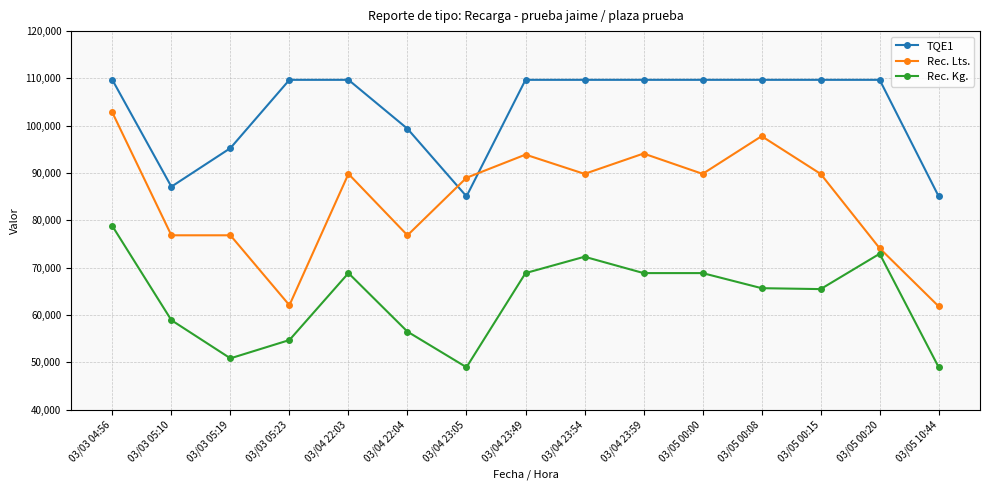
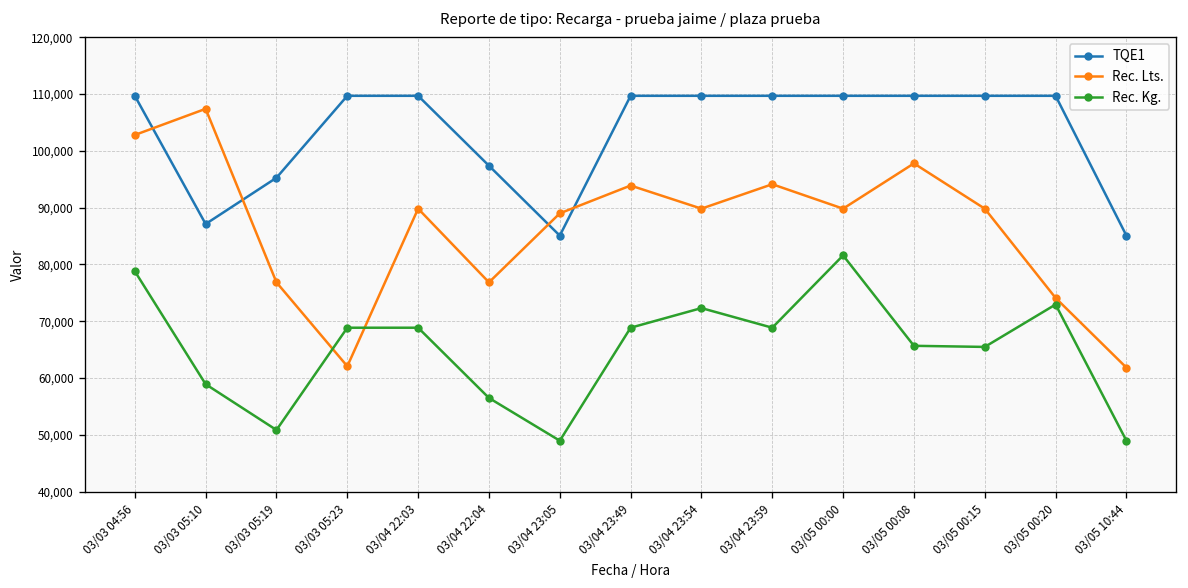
  {
    "TQE1": {
      "03/03 04:56": "110,000",
      "03/03 05:10": "87,000",
      "03/03 05:19": "95,000",
      "03/03 05:23": "110,000",
      "03/04 22:03": "110,000",
-     "03/04 22:04": "99,000",
+     "03/04 22:04": "97,000",
      "03/04 23:05": "85,000",
      "03/04 23:49": "110,000",
      "03/04 23:54": "110,000",
      "03/04 23:59": "110,000",
      "03/05 00:00": "110,000",
      "03/05 00:08": "110,000",
      "03/05 00:15": "110,000",
      "03/05 00:20": "110,000",
      "03/05 10:44": "85,000"
    },
    "Rec. Lts.": {
      "03/03 04:56": "103,000",
-     "03/03 05:10": "77,000",
+     "03/03 05:10": "107,000",
      "03/03 05:19": "77,000",
      "03/03 05:23": "62,000",
      "03/04 22:03": "90,000",
      "03/04 22:04": "77,000",
      "03/04 23:05": "89,000",
      "03/04 23:49": "94,000",
      "03/04 23:54": "90,000",
      "03/04 23:59": "94,000",
      "03/05 00:00": "90,000",
      "03/05 00:08": "98,000",
      "03/05 00:15": "90,000",
      "03/05 00:20": "74,000",
      "03/05 10:44": "62,000"
    },
    "Rec. Kg.": {
      "03/03 04:56": "79,000",
      "03/03 05:10": "59,000",
      "03/03 05:19": "51,000",
-     "03/03 05:23": "55,000",
+     "03/03 05:23": "69,000",
      "03/04 22:03": "69,000",
      "03/04 22:04": "56,000",
      "03/04 23:05": "49,000",
      "03/04 23:49": "69,000",
      "03/04 23:54": "72,000",
      "03/04 23:59": "69,000",
-     "03/05 00:00": "69,000",
+     "03/05 00:00": "82,000",
      "03/05 00:08": "66,000",
      "03/05 00:15": "65,000",
      "03/05 00:20": "73,000",
      "03/05 10:44": "49,000"
    }
  }
